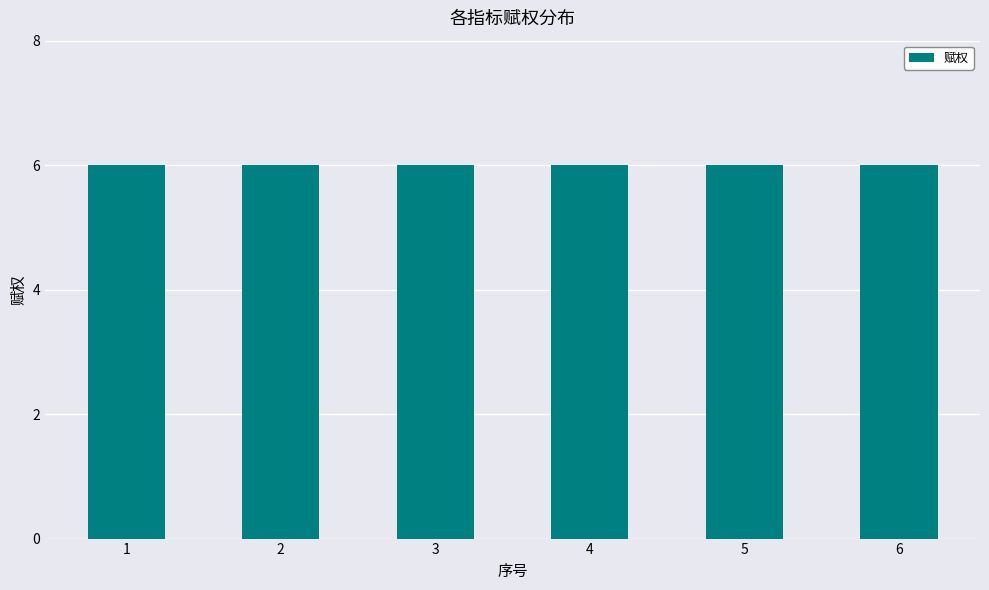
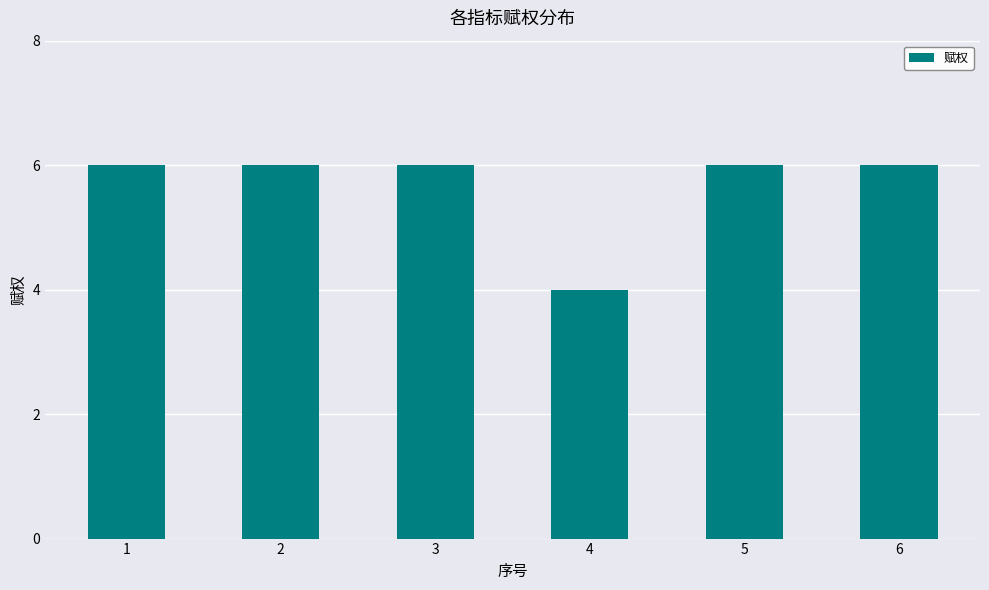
  {
    "1": 6,
    "2": 6,
    "3": 6,
-   "4": 6,
+   "4": 4,
    "5": 6,
    "6": 6
  }
